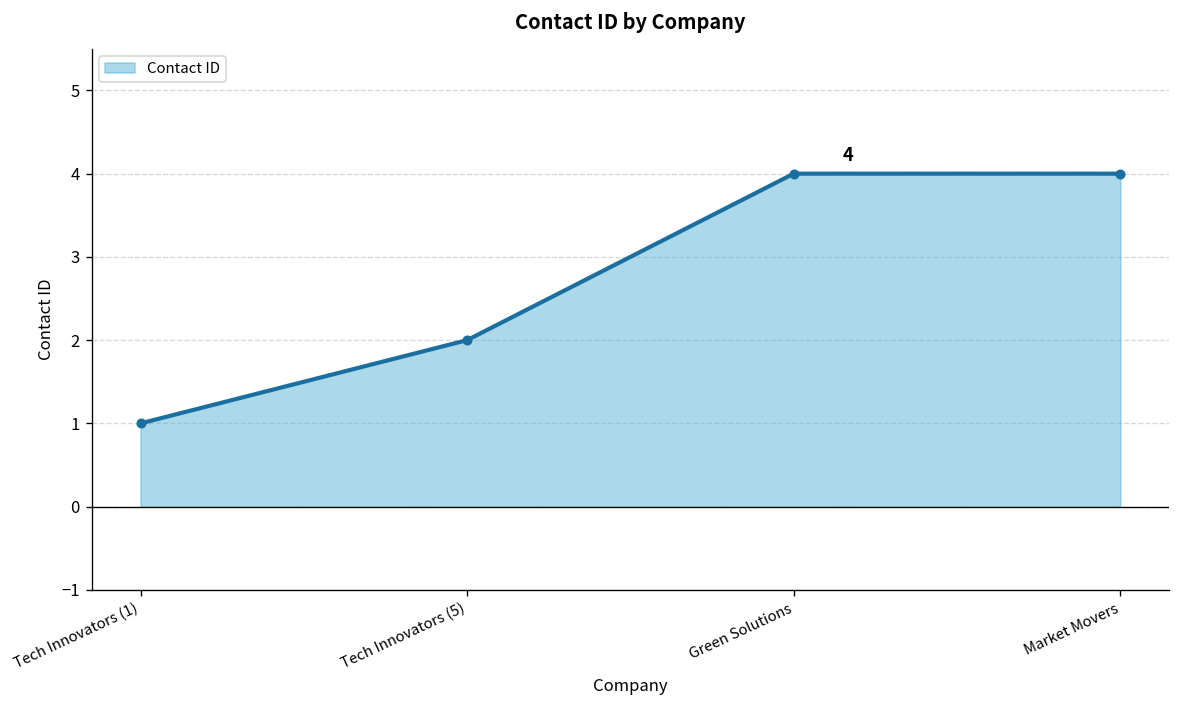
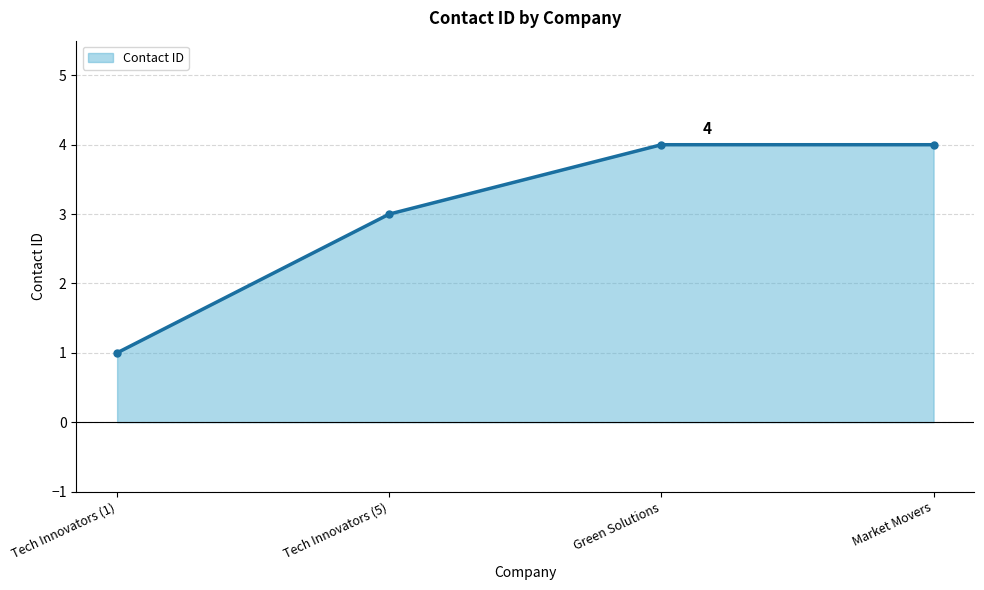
  {
    "Tech Innovators (1)": 1,
-   "Tech Innovators (5)": 2,
+   "Tech Innovators (5)": 3,
    "Green Solutions": 4,
    "Market Movers": 4
  }
